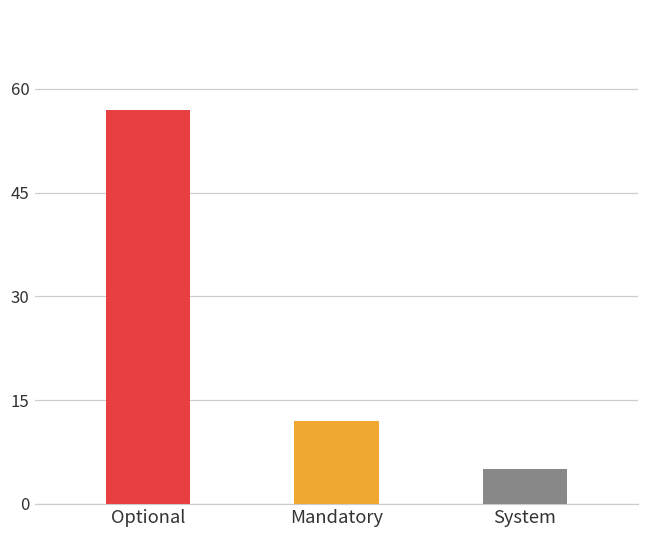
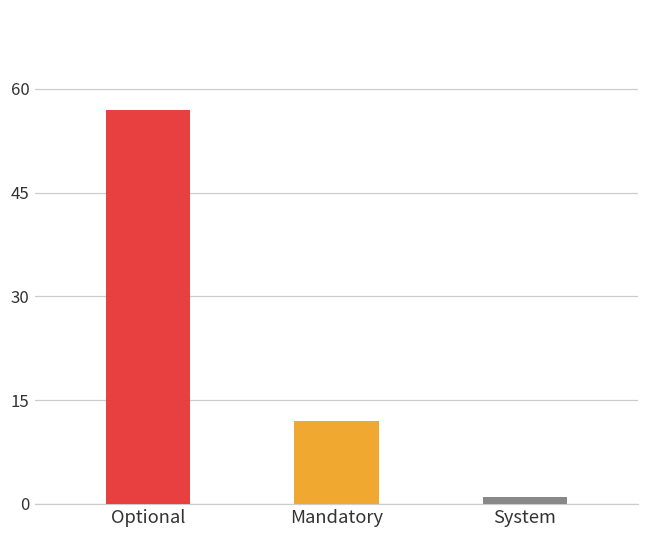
  {
    "Optional": 57,
    "Mandatory": 12,
-   "System": 5
+   "System": 1
  }
